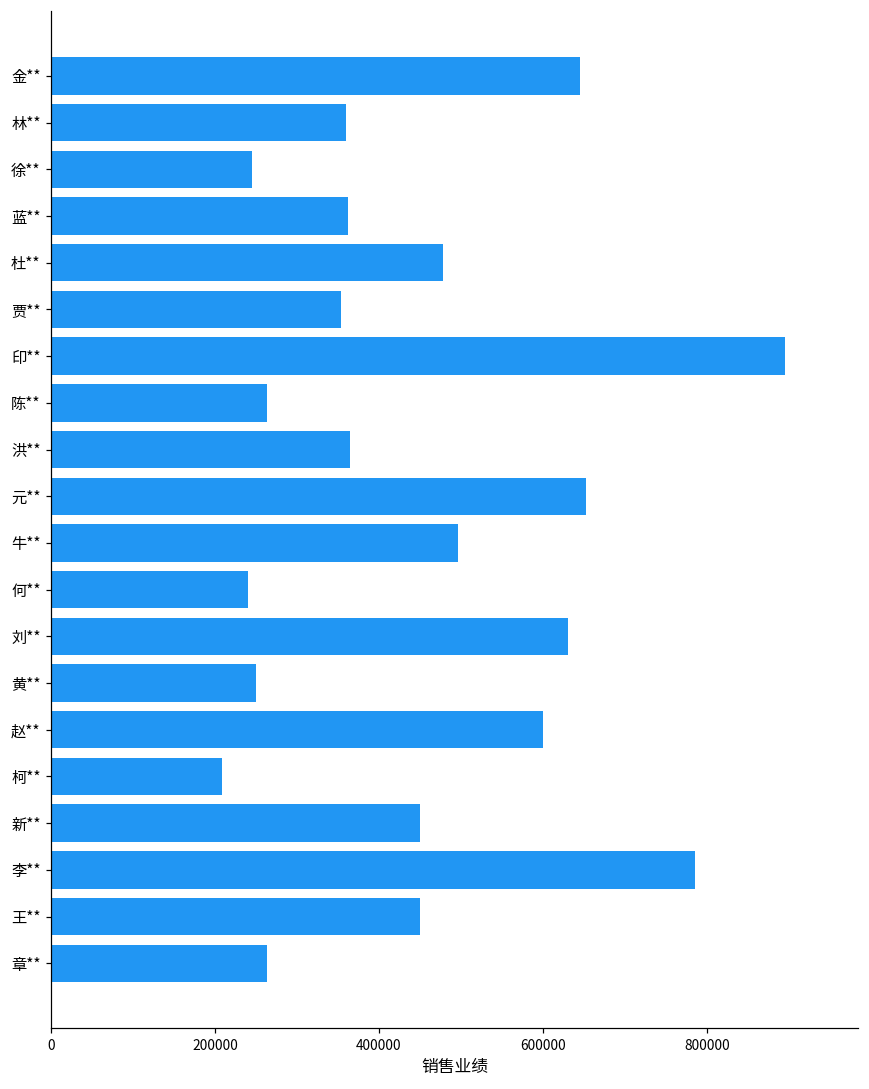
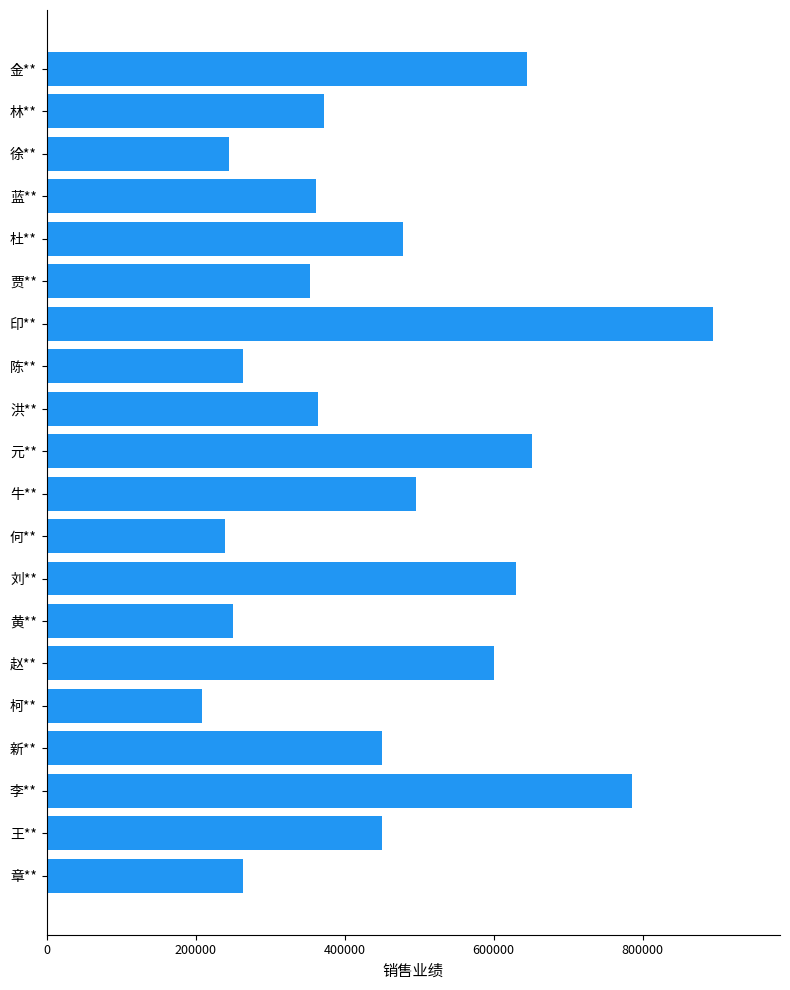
  {
    "金**": 640000,
-   "林**": 360000,
+   "林**": 370000,
    "徐**": 250000,
    "蓝**": 360000,
    "杜**": 480000,
    "贾**": 350000,
    "印**": 900000,
    "陈**": 260000,
    "洪**": 360000,
    "元**": 650000,
    "牛**": 500000,
    "何**": 240000,
    "刘**": 630000,
    "黄**": 250000,
    "赵**": 600000,
    "柯**": 210000,
    "新**": 450000,
    "李**": 790000,
    "王**": 450000,
    "章**": 260000
  }
